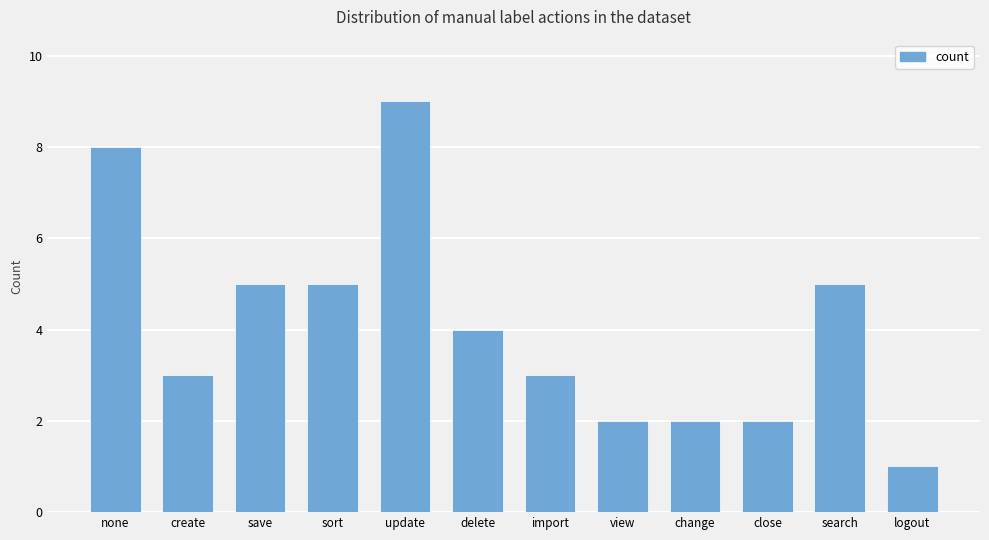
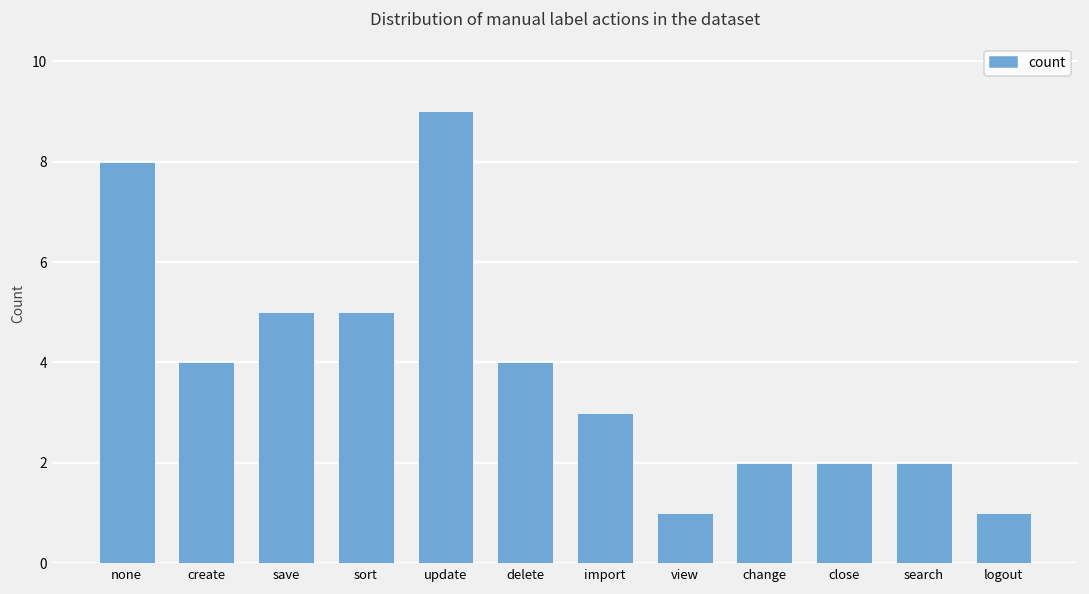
  {
    "none": 8,
-   "create": 3,
+   "create": 4,
    "save": 5,
    "sort": 5,
    "update": 9,
    "delete": 4,
    "import": 3,
-   "view": 2,
+   "view": 1,
    "change": 2,
    "close": 2,
-   "search": 5,
+   "search": 2,
    "logout": 1
  }
